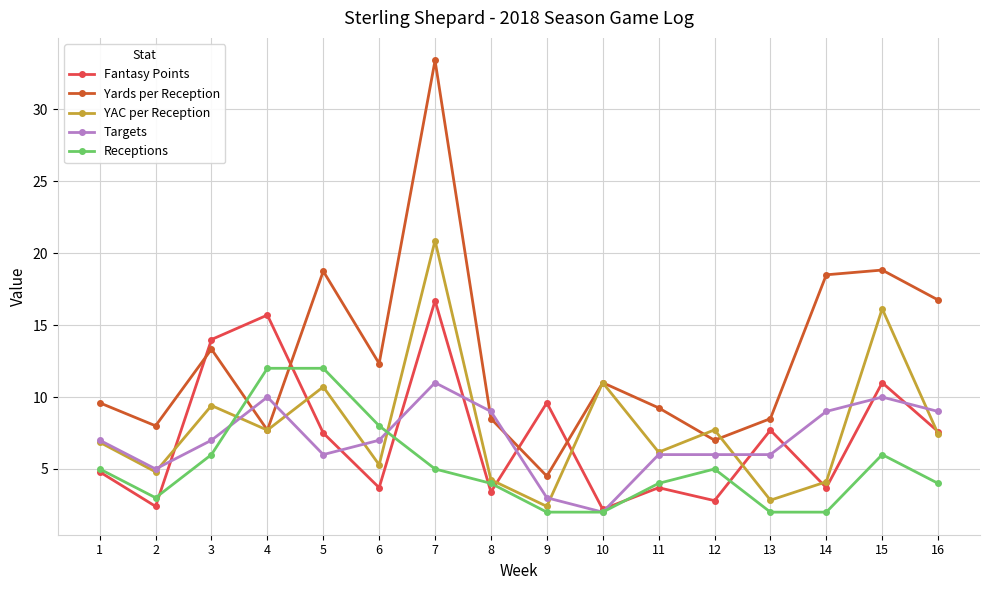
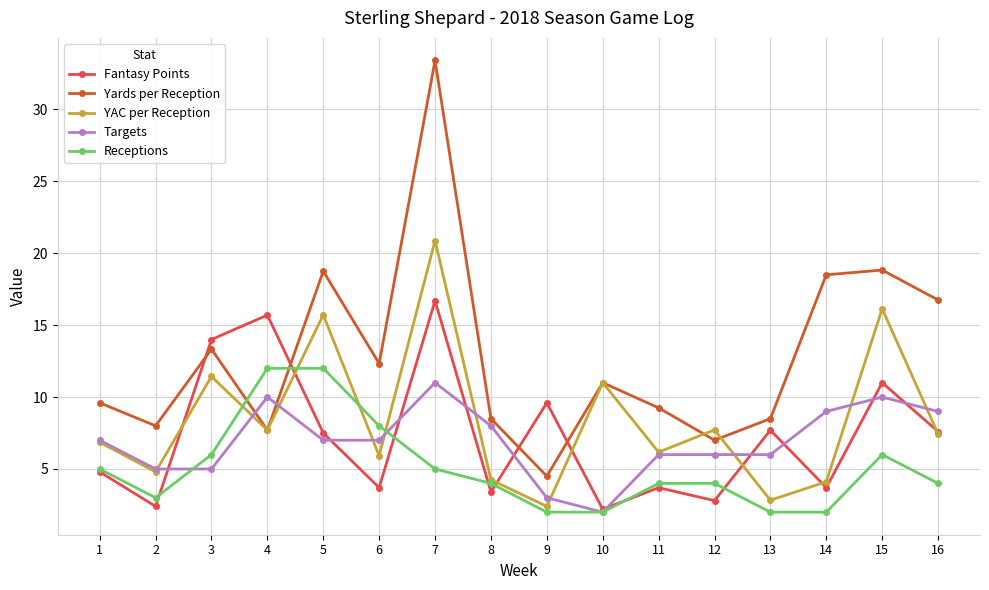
  {
    "YAC per Reception": {
      "2": 4.8,
-     "3": 9.4,
-     "5": 10.7,
-     "6": 5.3,
+     "3": 11.4,
+     "5": 15.7,
+     "6": 5.9,
      "7": 20.9,
      "8": 4.3,
      "9": 2.4,
      "12": 7.7,
      "13": 2.8,
      "14": 4.1,
      "15": 16.1
    },
    "Targets": {
      "2": 5,
-     "3": 7,
+     "3": 5,
      "4": 10,
-     "5": 6,
+     "5": 7,
      "6": 7,
      "7": 11,
-     "8": 9,
+     "8": 8,
      "9": 3,
      "12": 6,
      "13": 6,
      "14": 9,
      "15": 10,
      "16": 9
    },
    "Receptions": {
      "1": 5,
      "2": 3,
      "3": 6,
      "4": 12,
      "5": 12,
      "6": 8,
      "7": 5,
      "8": 4,
      "9": 2,
      "11": 4,
-     "12": 5,
+     "12": 4,
      "13": 2,
      "14": 2,
      "15": 6,
      "16": 4
    }
  }
